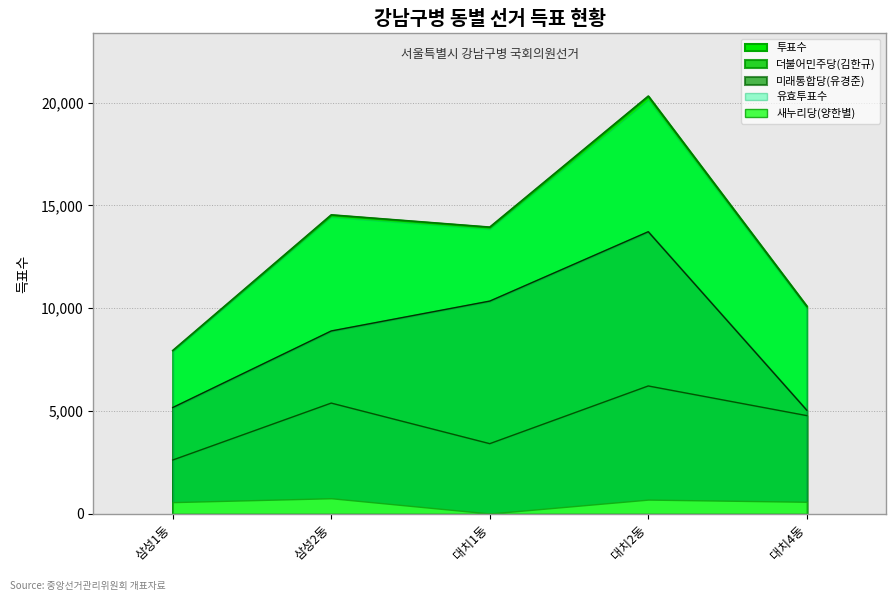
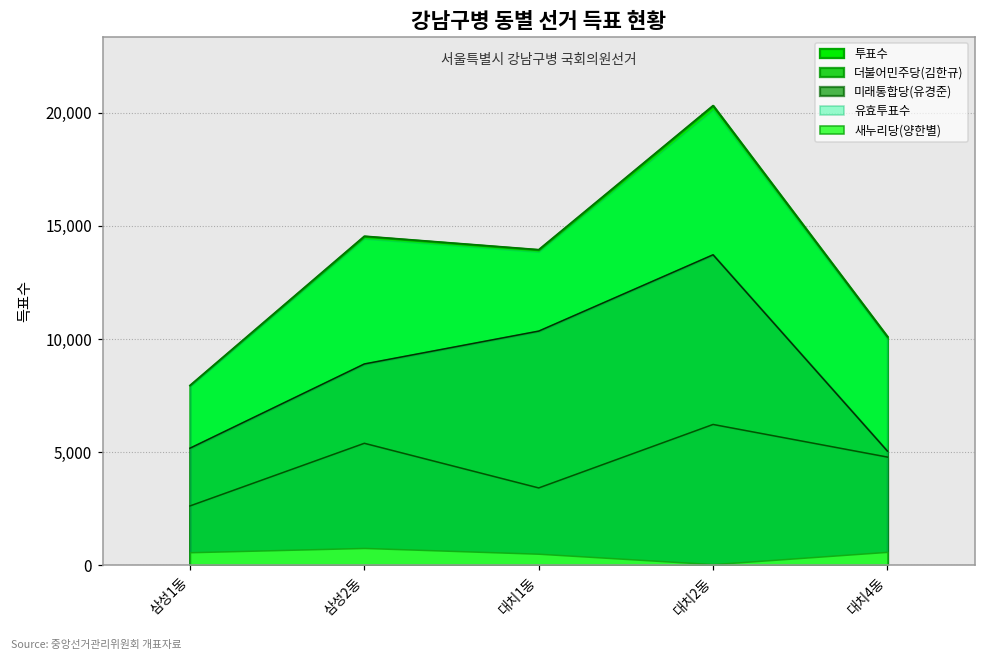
  {
    "유효투표수": {
      "대치2동": "20,100"
    },
    "새누리당(양한별)": {
      "삼성1동": "600",
      "삼성2동": "800",
-     "대치1동": "0",
-     "대치2동": "700",
+     "대치1동": "500",
+     "대치2동": "0",
      "대치4동": "600"
    }
  }
